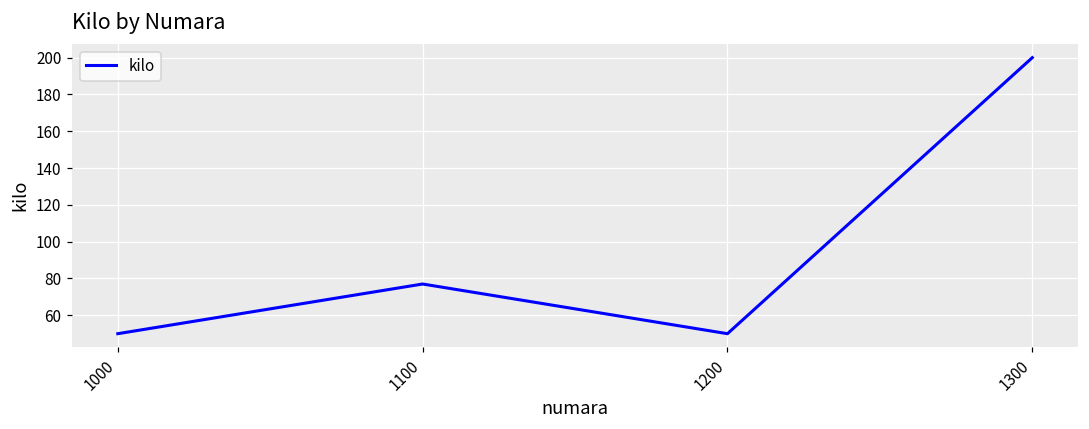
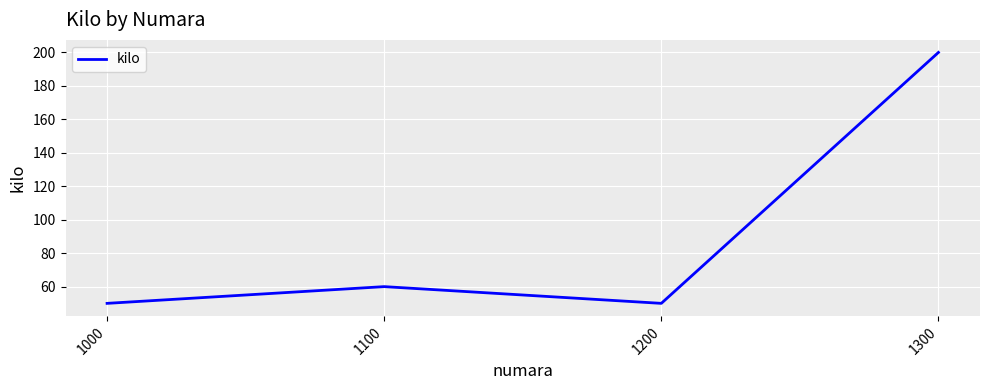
  {
    "1000": 50,
-   "1100": 77,
+   "1100": 60,
    "1200": 50,
    "1300": 200
  }
